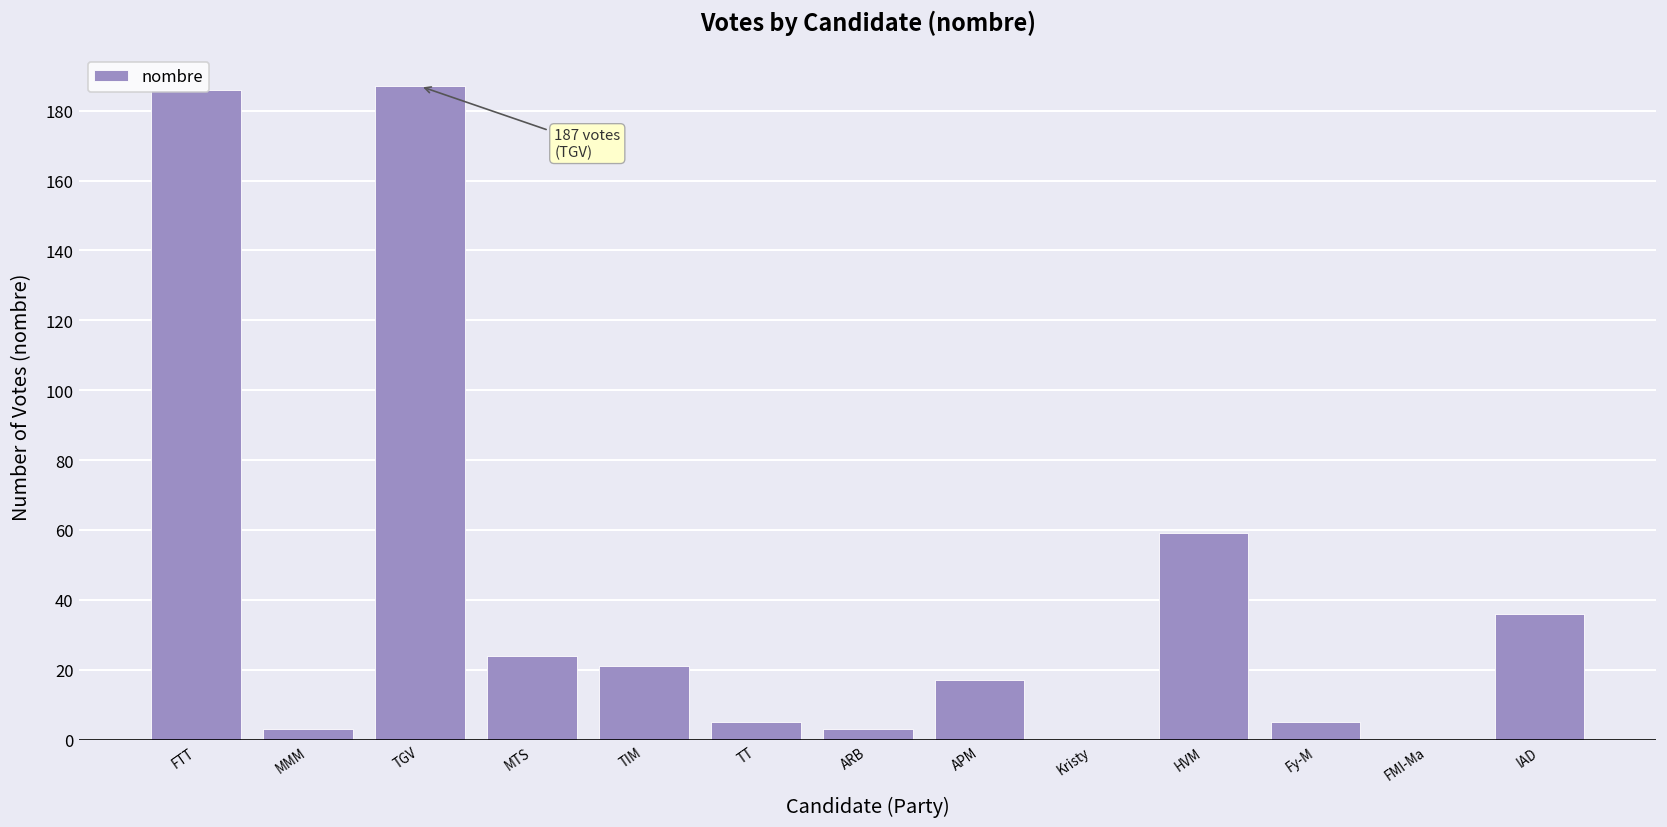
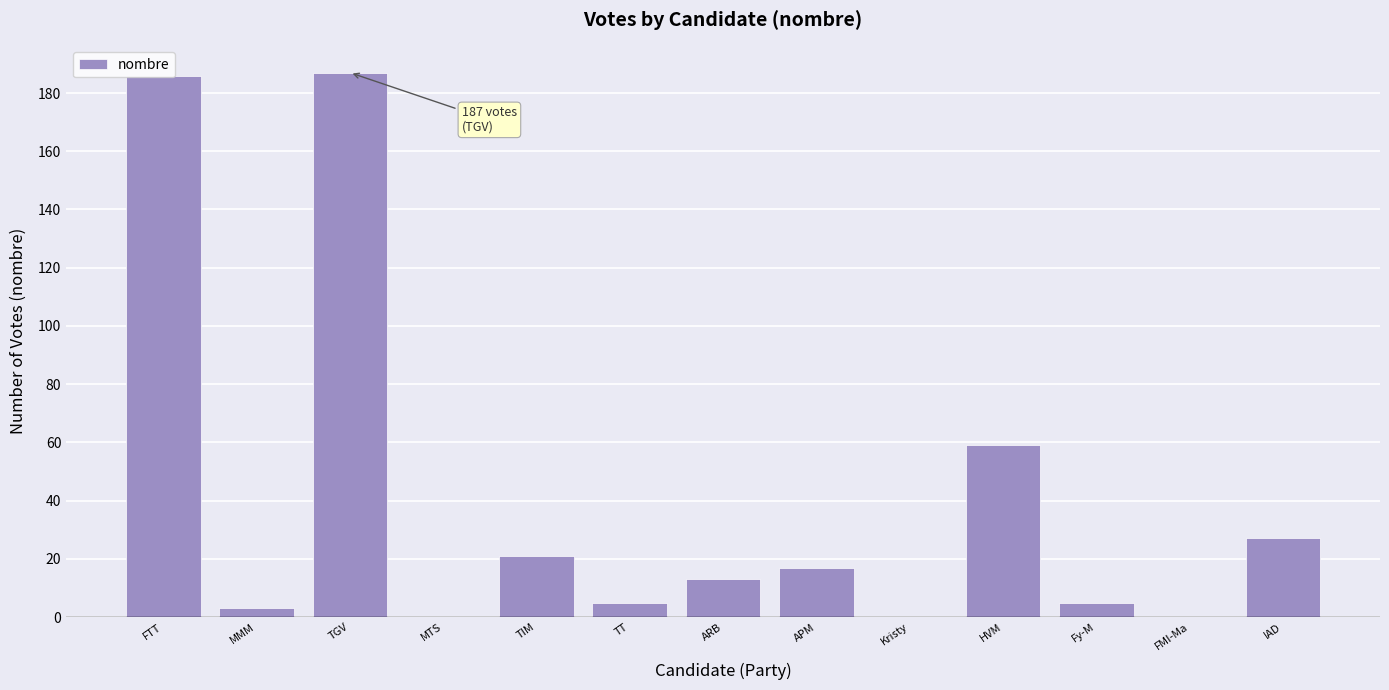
  {
    "MMM": 3,
-   "MTS": 24,
+   "MTS": 0,
    "TIM": 21,
    "TT": 5,
-   "ARB": 3,
+   "ARB": 13,
    "APM": 17,
    "Kristy": 0,
    "HVM": 59,
    "Fy-M": 5,
    "FMI-Ma": 0,
-   "IAD": 36
+   "IAD": 27
  }
